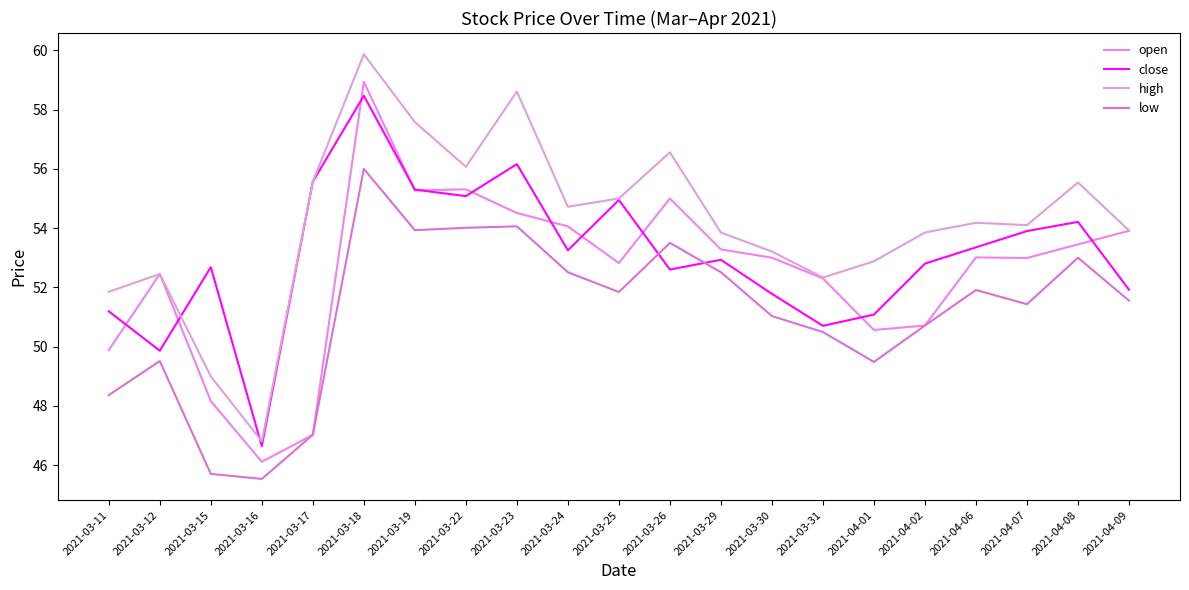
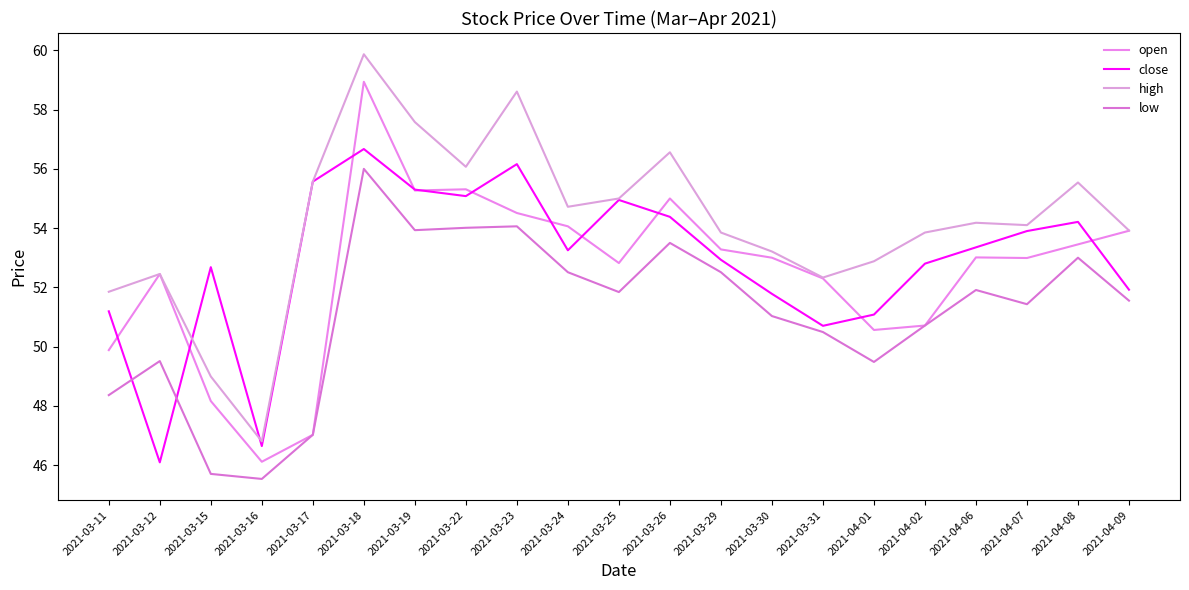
  {
    "close": {
      "2021-03-11": 51.2,
-     "2021-03-12": 49.9,
+     "2021-03-12": 46.1,
      "2021-03-15": 52.7,
      "2021-03-16": 46.6,
-     "2021-03-18": 58.5,
+     "2021-03-18": 56.7,
      "2021-03-22": 55.1,
      "2021-03-23": 56.2,
      "2021-03-24": 53.3,
-     "2021-03-26": 52.6,
+     "2021-03-26": 54.4,
      "2021-03-29": 52.9,
      "2021-03-30": 51.8,
      "2021-03-31": 50.7,
      "2021-04-01": 51.1,
      "2021-04-02": 52.8,
      "2021-04-06": 53.4,
      "2021-04-07": 53.9,
      "2021-04-08": 54.2,
      "2021-04-09": 51.9
    }
  }
